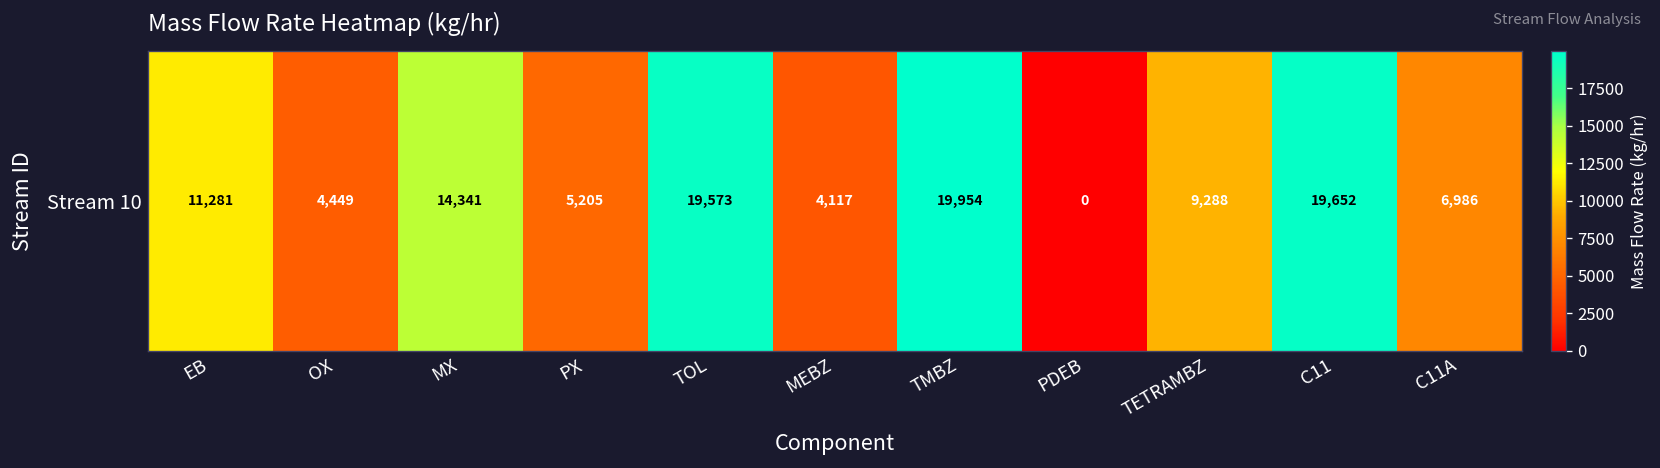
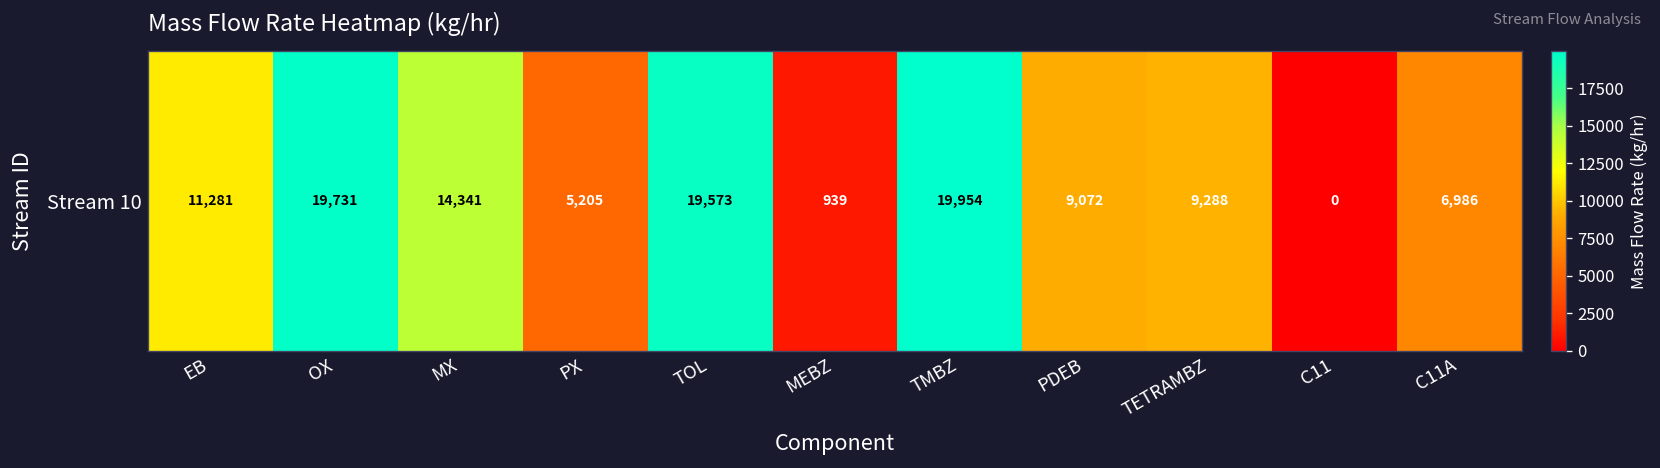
  {
    "Stream 10": {
      "EB": "11,281",
-     "OX": "4,449",
+     "OX": "19,731",
      "MX": "14,341",
      "PX": "5,205",
      "TOL": "19,573",
-     "MEBZ": "4,117",
+     "MEBZ": "939",
      "TMBZ": "19,954",
-     "PDEB": "0",
+     "PDEB": "9,072",
      "TETRAMBZ": "9,288",
-     "C11": "19,652",
+     "C11": "0",
      "C11A": "6,986"
    }
  }
